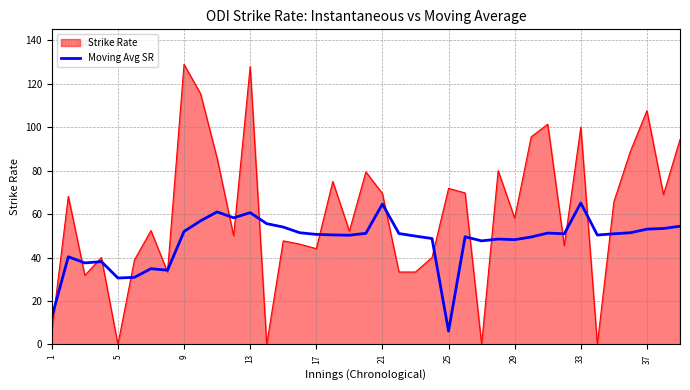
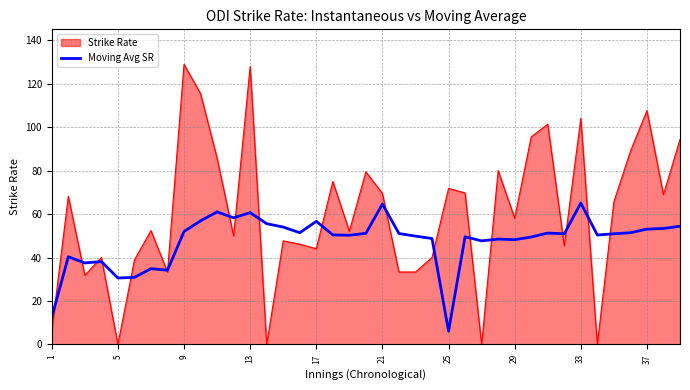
  {
    "Strike Rate": {
      "1": 6,
      "5": 0,
      "9": 129,
      "13": 128,
      "17": 44,
      "21": 69,
      "25": 72,
      "29": 58,
-     "33": 100,
+     "33": 104,
      "37": 108
    },
    "Moving Avg SR": {
      "1": 13,
      "5": 31,
      "9": 52,
      "13": 61,
-     "17": 51,
+     "17": 57,
      "21": 65,
      "25": 6,
      "29": 48,
      "33": 65,
      "37": 53
    }
  }
